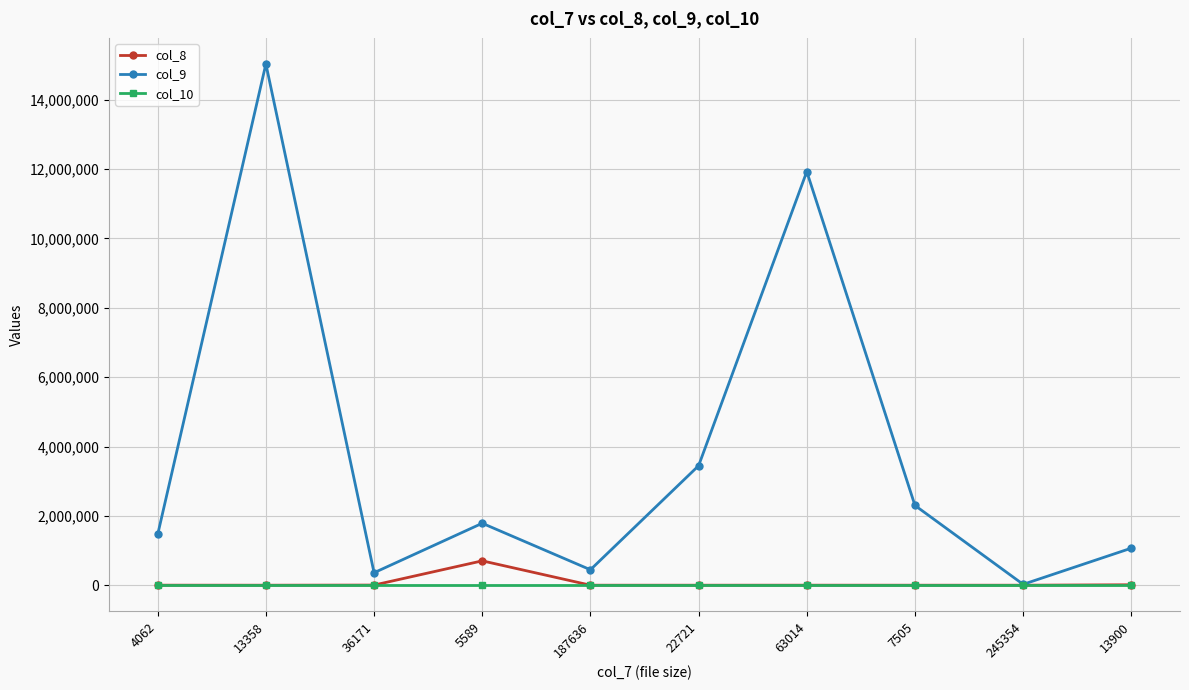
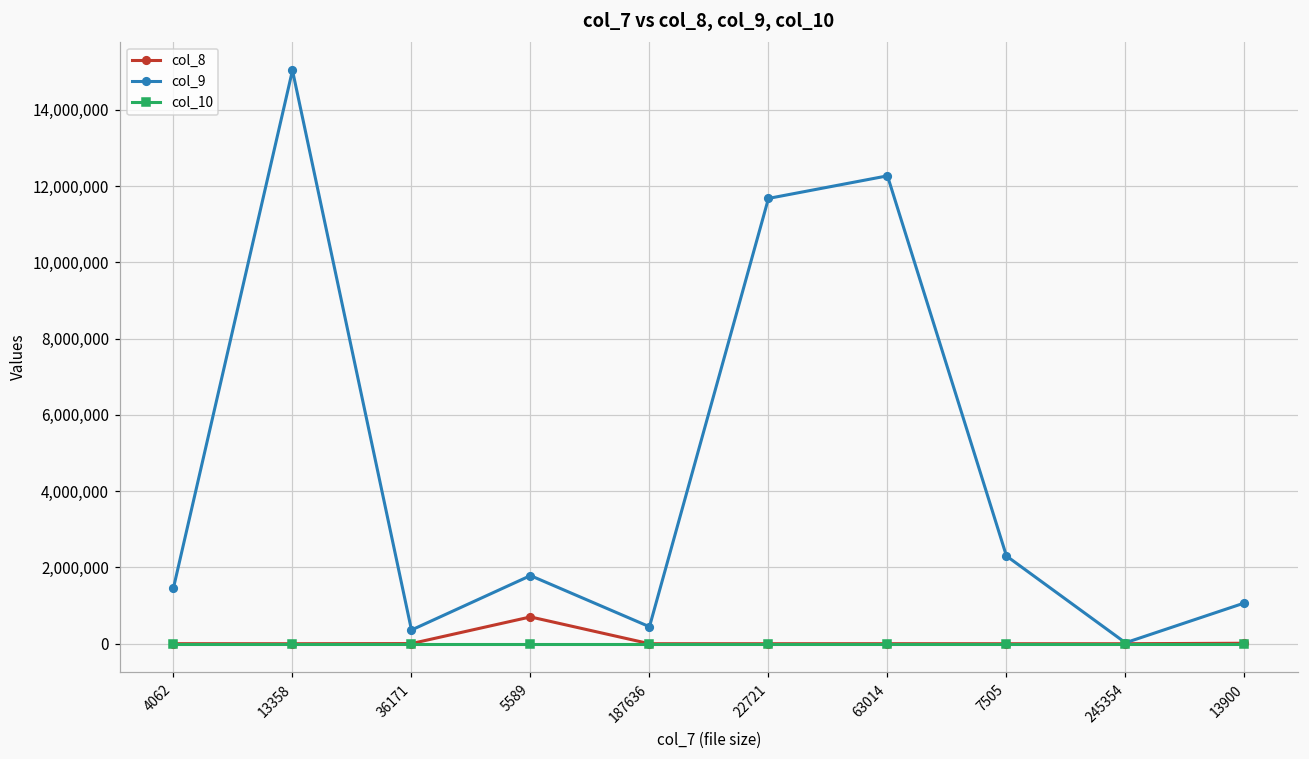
  {
    "col_8": {
      "5589": "700,000"
    },
    "col_9": {
      "4062": "1,500,000",
      "13358": "15,000,000",
      "36171": "400,000",
      "5589": "1,800,000",
      "187636": "400,000",
-     "22721": "3,400,000",
-     "63014": "11,900,000",
+     "22721": "11,700,000",
+     "63014": "12,300,000",
      "7505": "2,300,000",
      "13900": "1,100,000"
    },
    "col_10": {
      "5589": "0"
    }
  }
